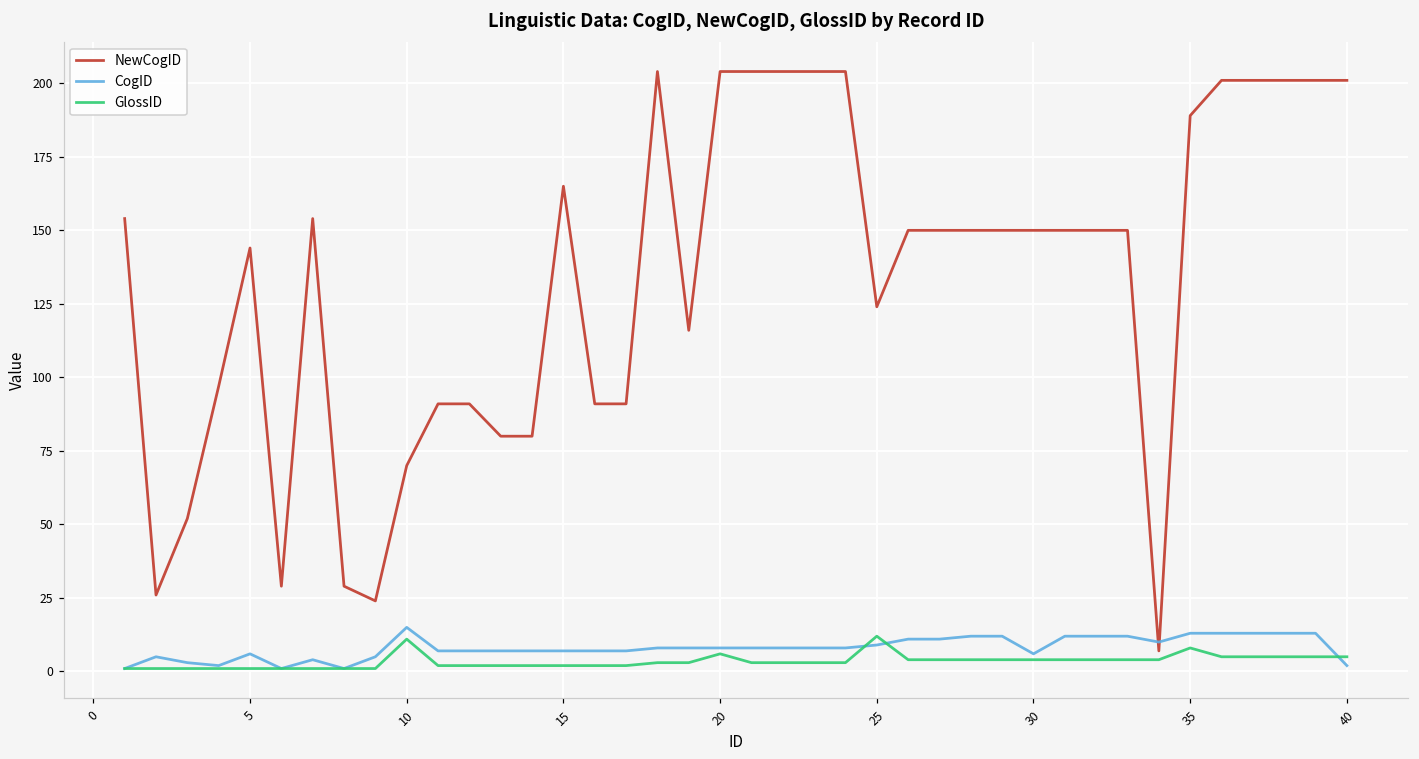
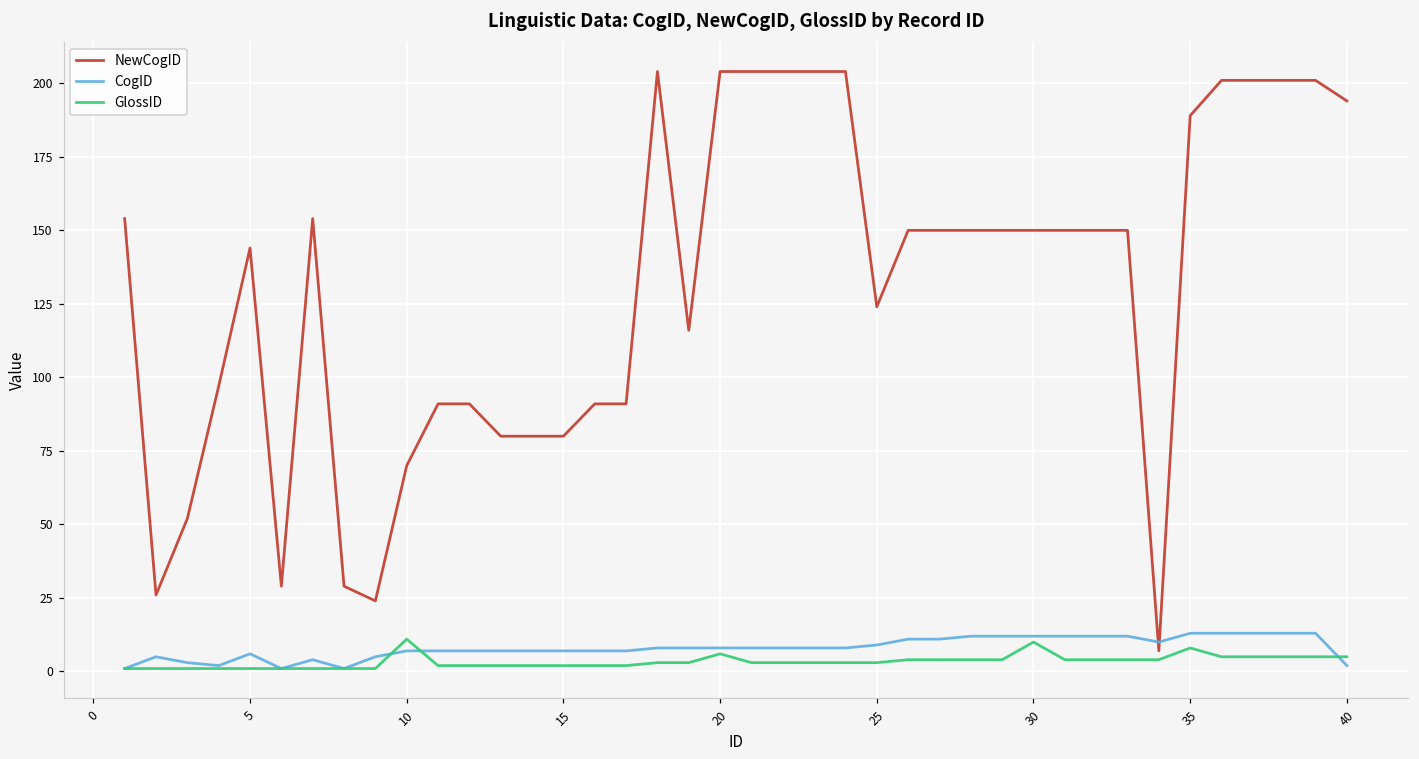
  {
    "NewCogID": {
      "5": 144,
      "10": 70,
-     "15": 165,
+     "15": 80,
      "20": 204,
      "25": 124,
      "30": 150,
      "35": 189,
-     "40": 201
+     "40": 194
    },
    "CogID": {
      "5": 6,
-     "10": 15,
+     "10": 7,
      "15": 7,
      "20": 8,
      "25": 9,
-     "30": 6,
+     "30": 12,
      "35": 13,
      "40": 2
    },
    "GlossID": {
      "5": 1,
      "10": 11,
      "15": 2,
      "20": 6,
-     "25": 12,
-     "30": 4,
+     "25": 3,
+     "30": 10,
      "35": 8,
      "40": 5
    }
  }
